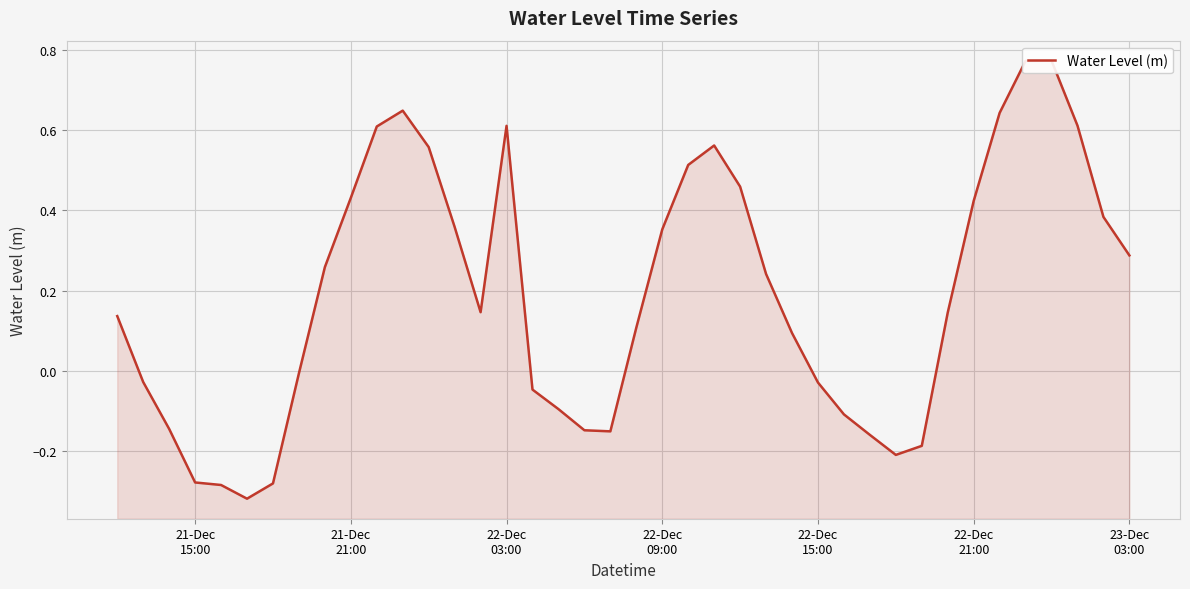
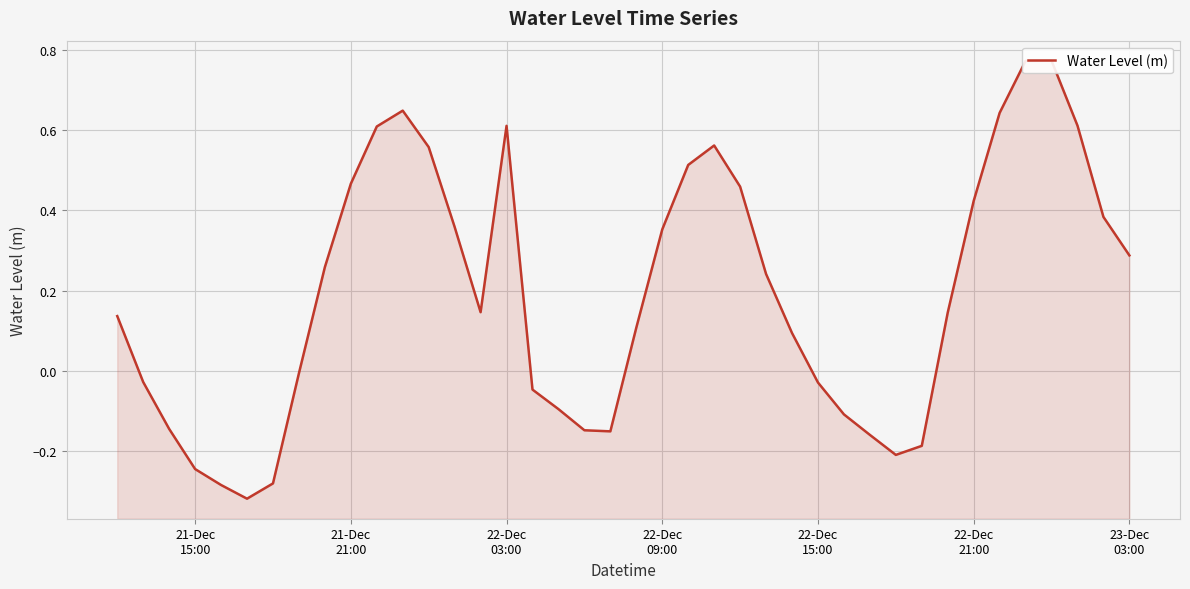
  {
-   "21-Dec 15:00": -0.28,
-   "21-Dec 21:00": 0.43,
+   "21-Dec 15:00": -0.25,
+   "21-Dec 21:00": 0.47,
    "22-Dec 03:00": 0.61,
    "22-Dec 09:00": 0.35,
    "22-Dec 15:00": -0.03,
    "22-Dec 21:00": 0.42,
    "23-Dec 03:00": 0.29
  }
